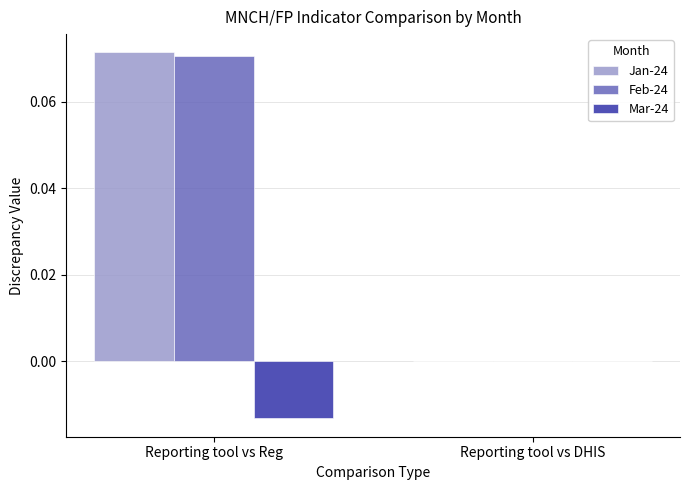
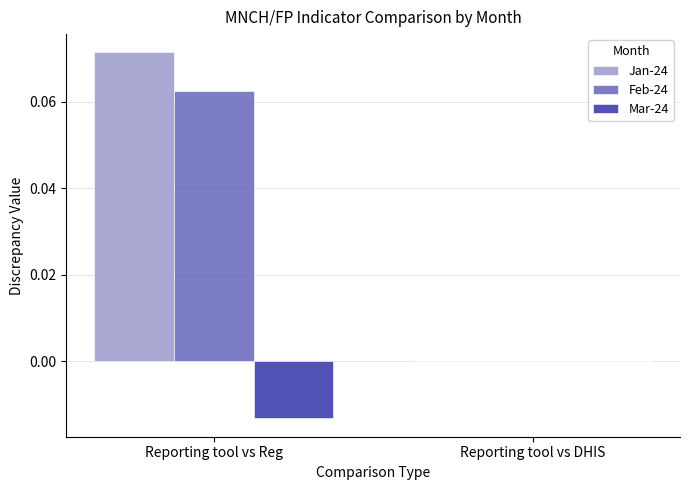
  {
    "Jan-24": {
      "Reporting tool vs Reg": 0.071,
      "Reporting tool vs DHIS": 0.000
    },
    "Feb-24": {
-     "Reporting tool vs Reg": 0.071,
+     "Reporting tool vs Reg": 0.063,
      "Reporting tool vs DHIS": 0.000
    },
    "Mar-24": {
      "Reporting tool vs Reg": -0.013,
      "Reporting tool vs DHIS": 0.000
    }
  }
